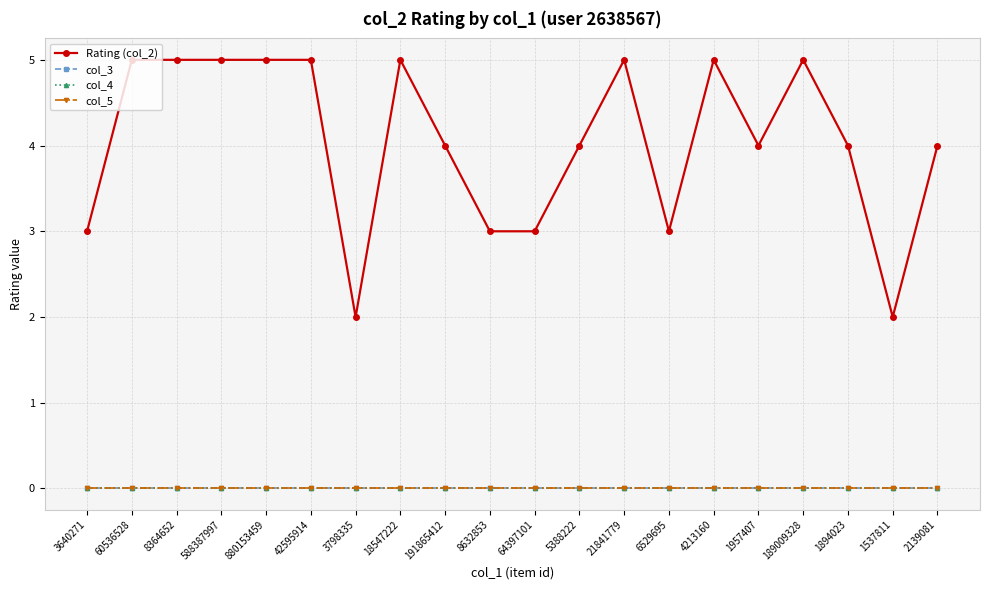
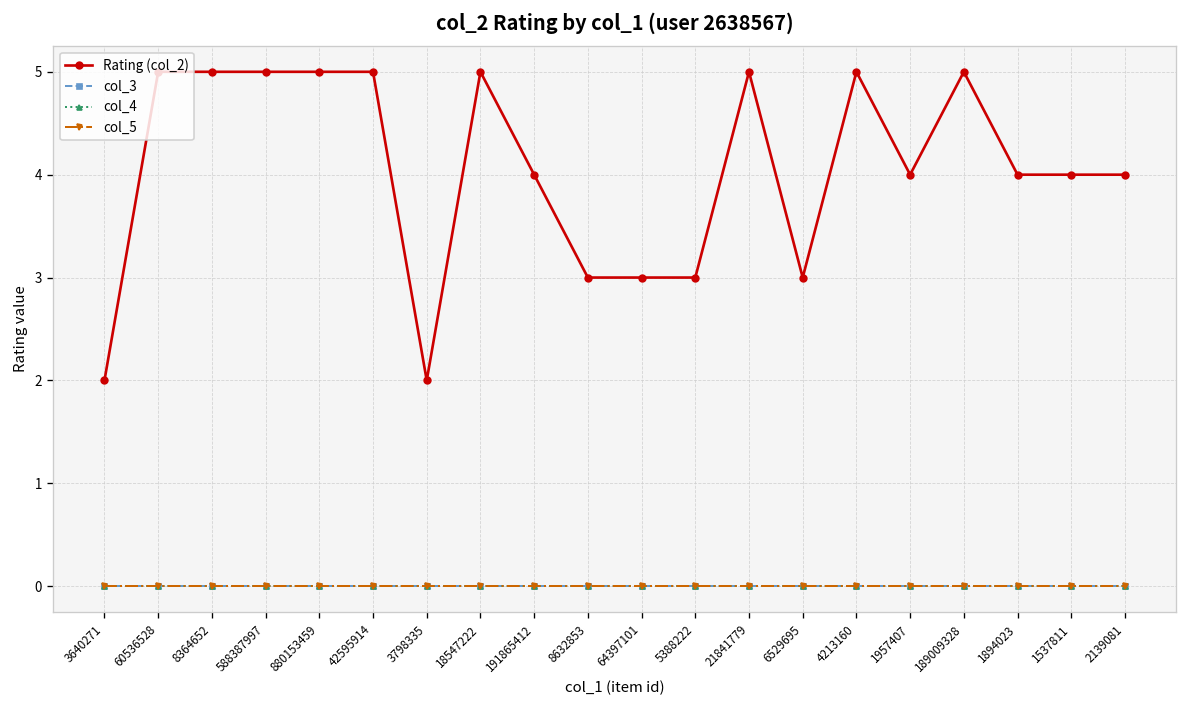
  {
    "Rating (col_2)": {
-     "3640271": 3,
+     "3640271": 2,
      "8364652": 5,
      "588387997": 5,
      "880153459": 5,
      "42595914": 5,
      "3798335": 2,
      "18547222": 5,
      "191865412": 4,
      "8632853": 3,
      "64397101": 3,
-     "5388222": 4,
+     "5388222": 3,
      "21841779": 5,
      "6529695": 3,
      "4213160": 5,
      "1957407": 4,
      "189009328": 5,
      "1894023": 4,
-     "1537811": 2,
+     "1537811": 4,
      "2139081": 4
    },
    "col_5": {
      "3640271": 0,
      "60536528": 0,
      "8364652": 0,
      "588387997": 0,
      "880153459": 0,
      "42595914": 0,
      "3798335": 0,
      "18547222": 0,
      "191865412": 0,
      "8632853": 0,
      "64397101": 0,
      "5388222": 0,
      "21841779": 0,
      "6529695": 0,
      "4213160": 0,
      "1957407": 0,
      "189009328": 0,
      "1894023": 0,
      "1537811": 0,
      "2139081": 0
    }
  }
